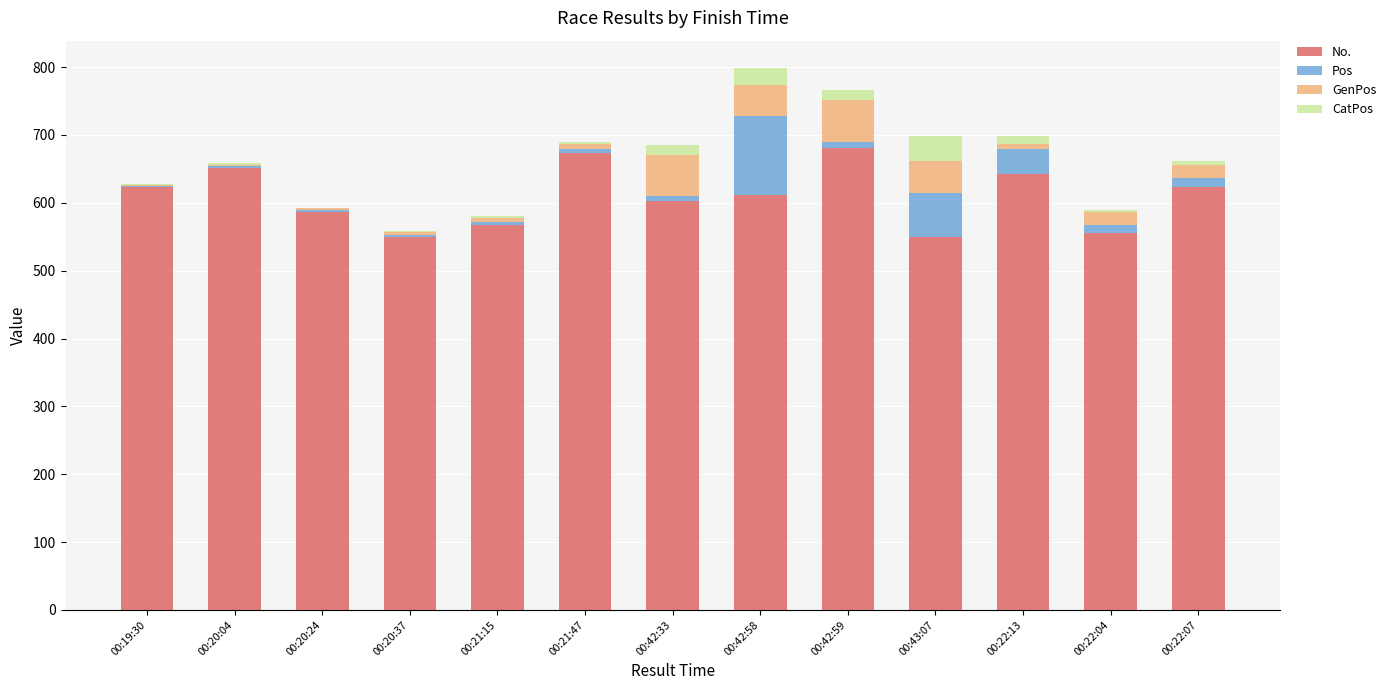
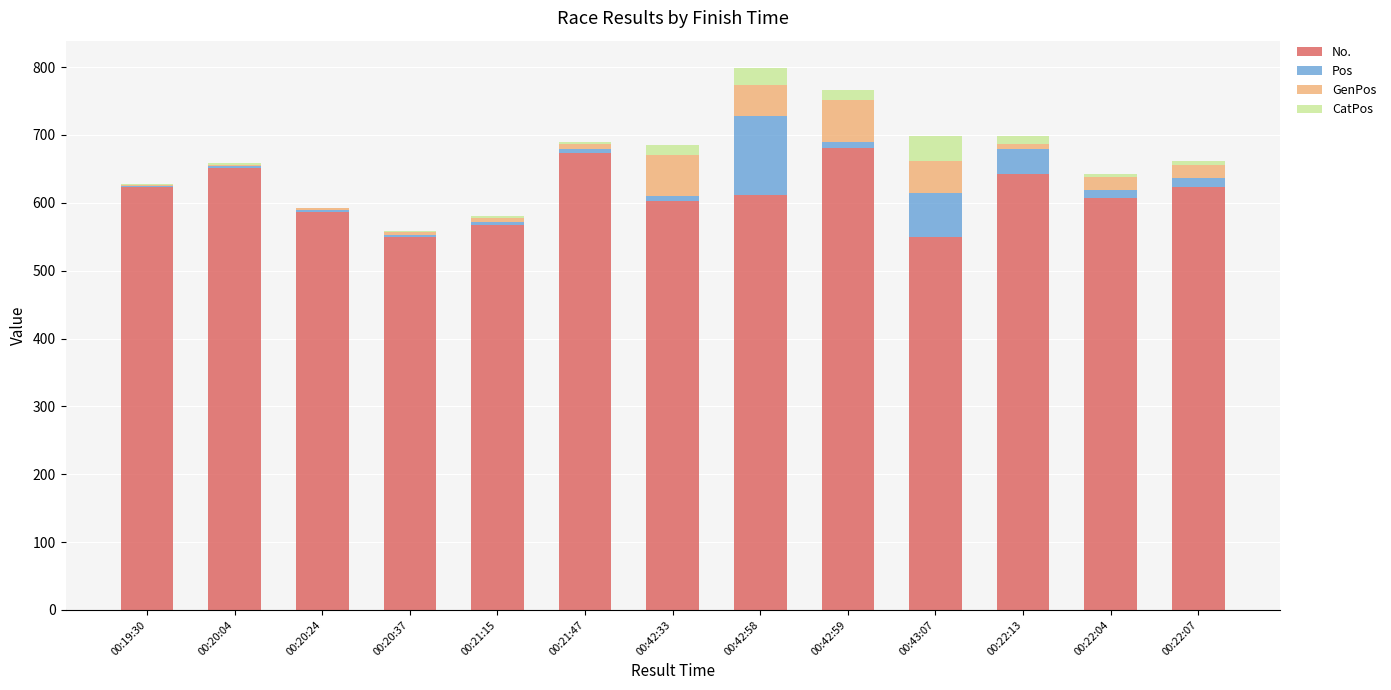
  {
    "No.": {
      "00:19:30": 620,
      "00:20:04": 650,
      "00:20:24": 590,
      "00:20:37": 550,
      "00:21:15": 570,
      "00:21:47": 670,
      "00:42:33": 600,
      "00:42:58": 610,
      "00:42:59": 680,
      "00:43:07": 550,
      "00:22:13": 640,
-     "00:22:04": 560,
+     "00:22:04": 610,
      "00:22:07": 620
    },
    "Pos": {
      "00:20:37": 0,
      "00:21:15": 10,
      "00:21:47": 10,
      "00:42:33": 10,
      "00:42:58": 120,
      "00:42:59": 10,
      "00:43:07": 60,
      "00:22:13": 40,
      "00:22:04": 10,
      "00:22:07": 10
    },
    "GenPos": {
      "00:20:37": 0,
      "00:21:15": 10,
      "00:21:47": 10,
      "00:42:33": 60,
      "00:42:58": 50,
      "00:42:59": 60,
      "00:43:07": 50,
      "00:22:13": 10,
      "00:22:04": 20,
      "00:22:07": 20
    },
    "CatPos": {
      "00:21:47": 0,
      "00:42:33": 10,
      "00:42:58": 30,
      "00:42:59": 10,
      "00:43:07": 40,
      "00:22:13": 10,
      "00:22:04": 0,
      "00:22:07": 10
    }
  }
